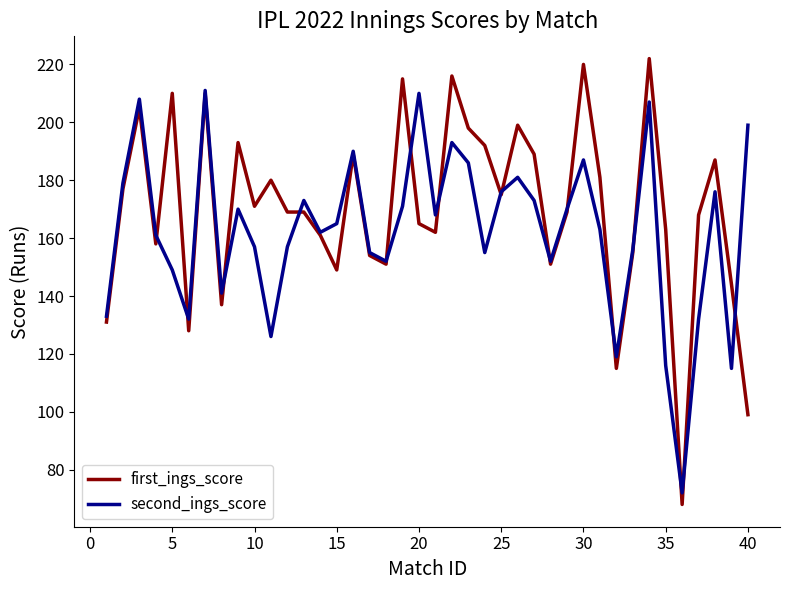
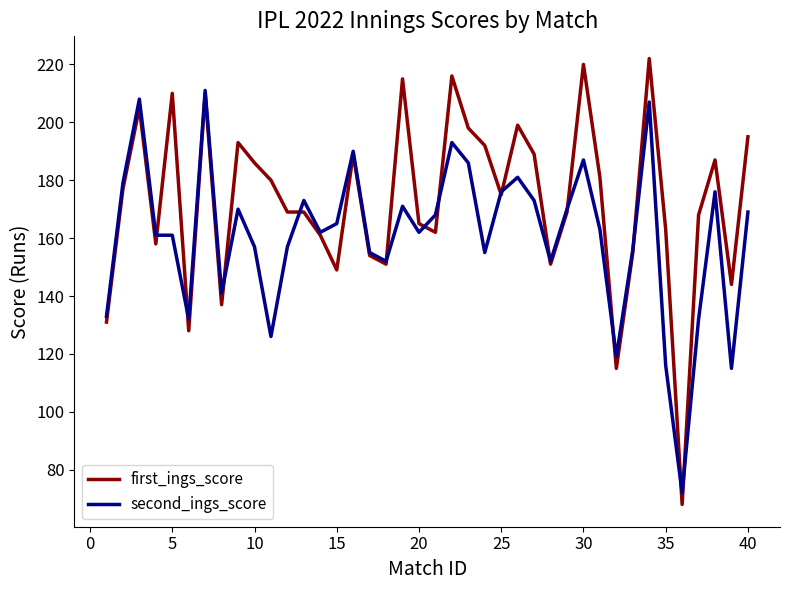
  {
    "first_ings_score": {
      "5": 210,
-     "10": 171,
+     "10": 186,
      "15": 149,
      "20": 165,
      "25": 175,
      "30": 220,
      "35": 163,
-     "40": 99
+     "40": 195
    },
    "second_ings_score": {
-     "5": 149,
+     "5": 161,
      "10": 157,
      "15": 165,
-     "20": 210,
+     "20": 162,
      "25": 176,
      "30": 187,
      "35": 116,
-     "40": 199
+     "40": 169
    }
  }
